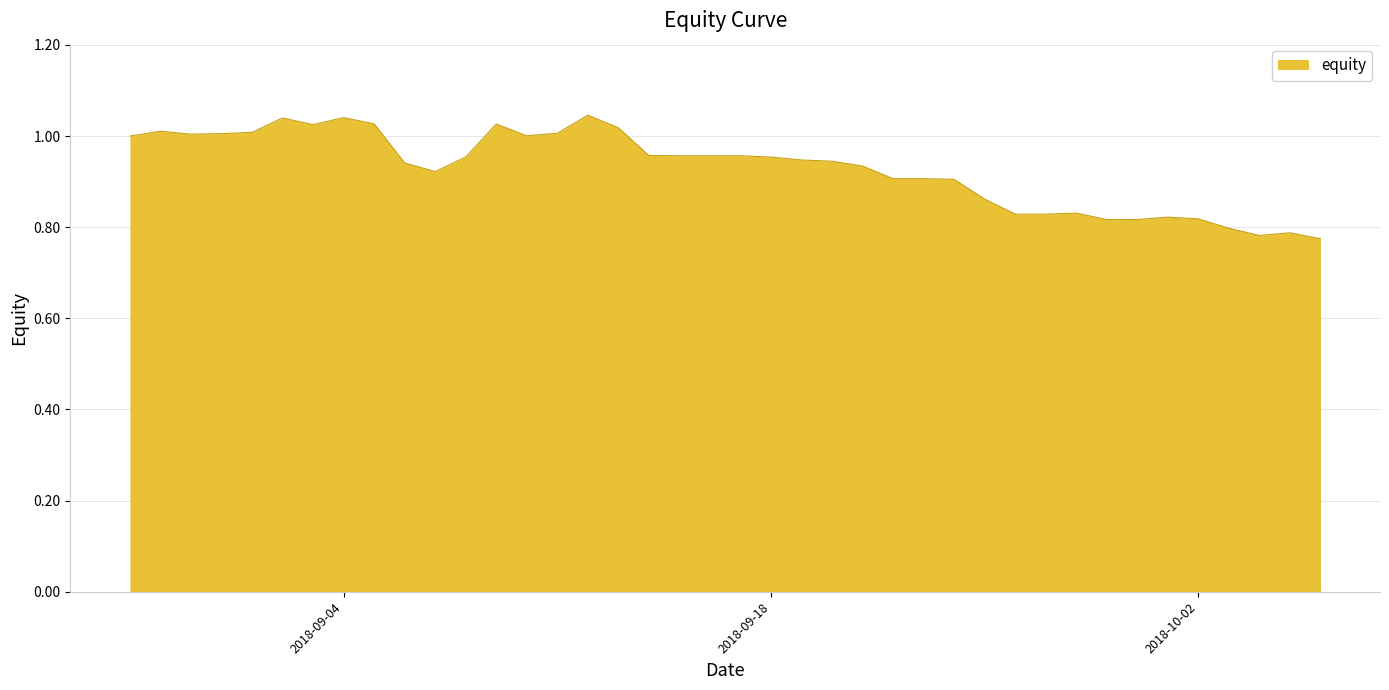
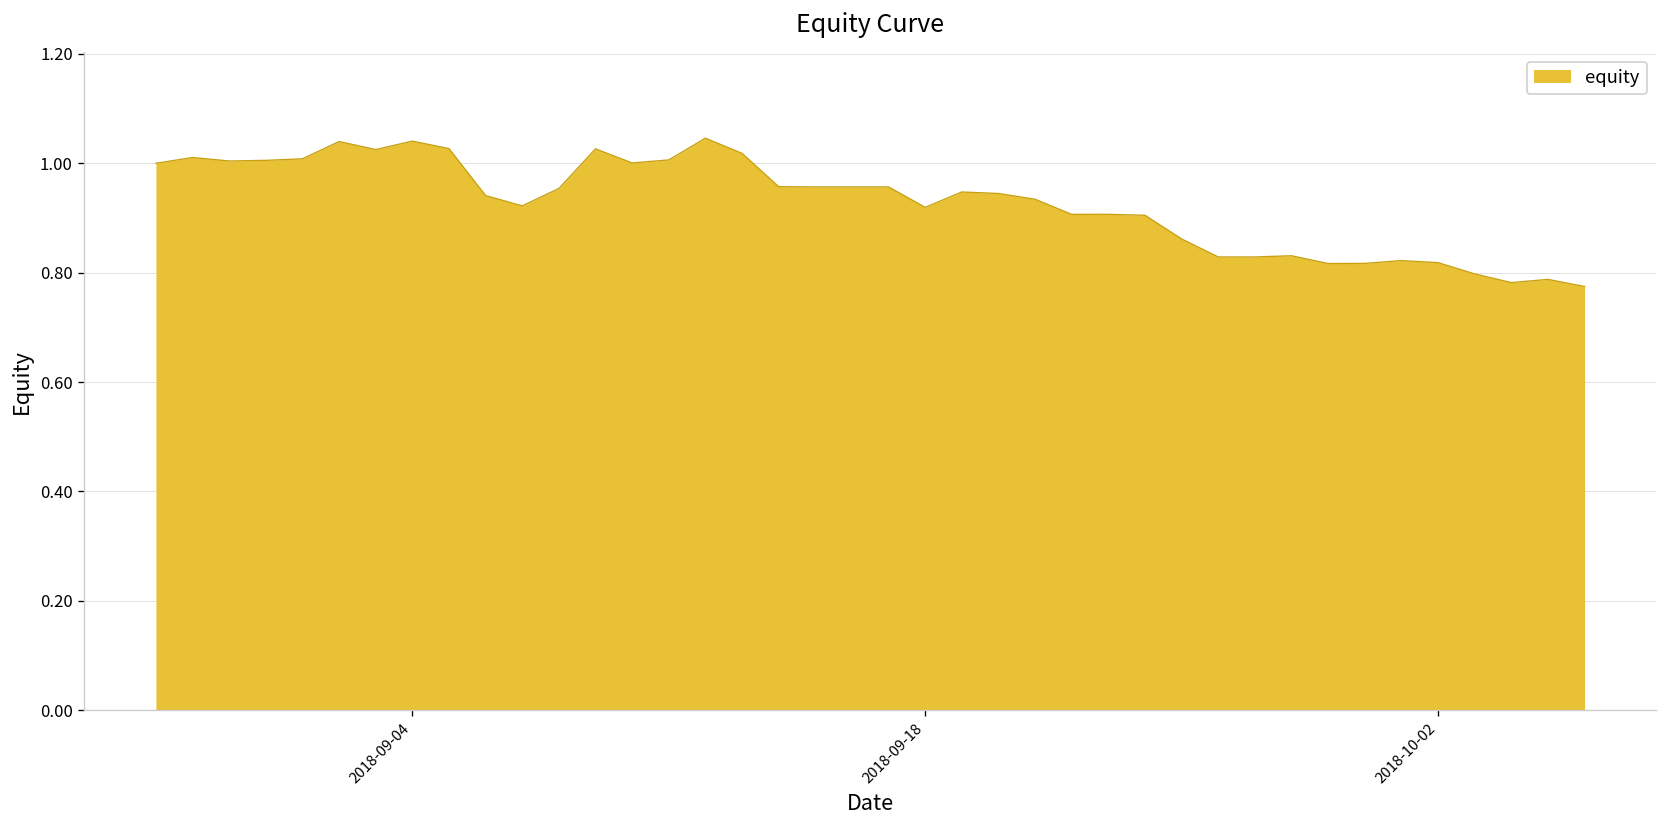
  {
    "2018-09-04": 1.04,
-   "2018-09-18": 0.95,
+   "2018-09-18": 0.92,
    "2018-10-02": 0.82
  }
